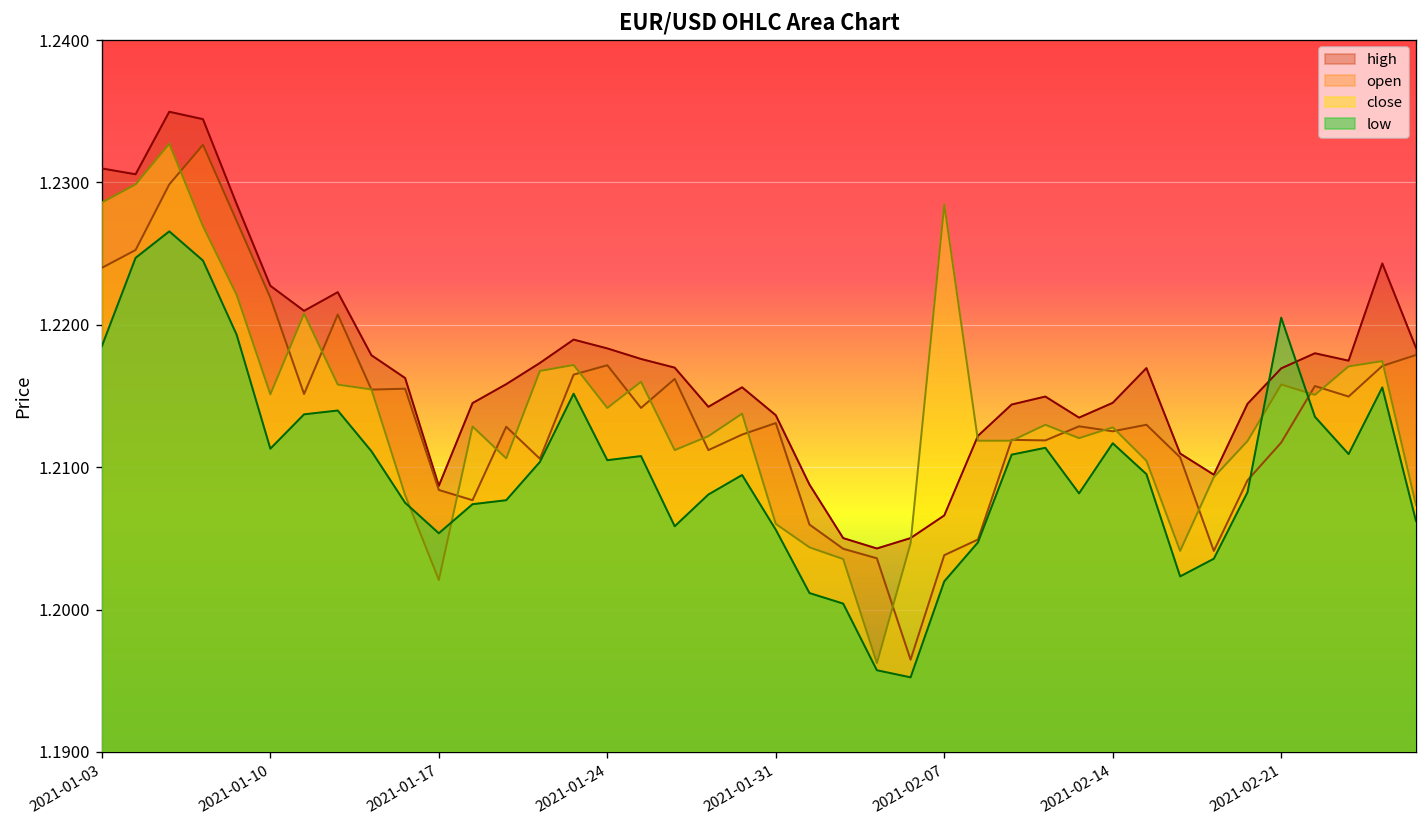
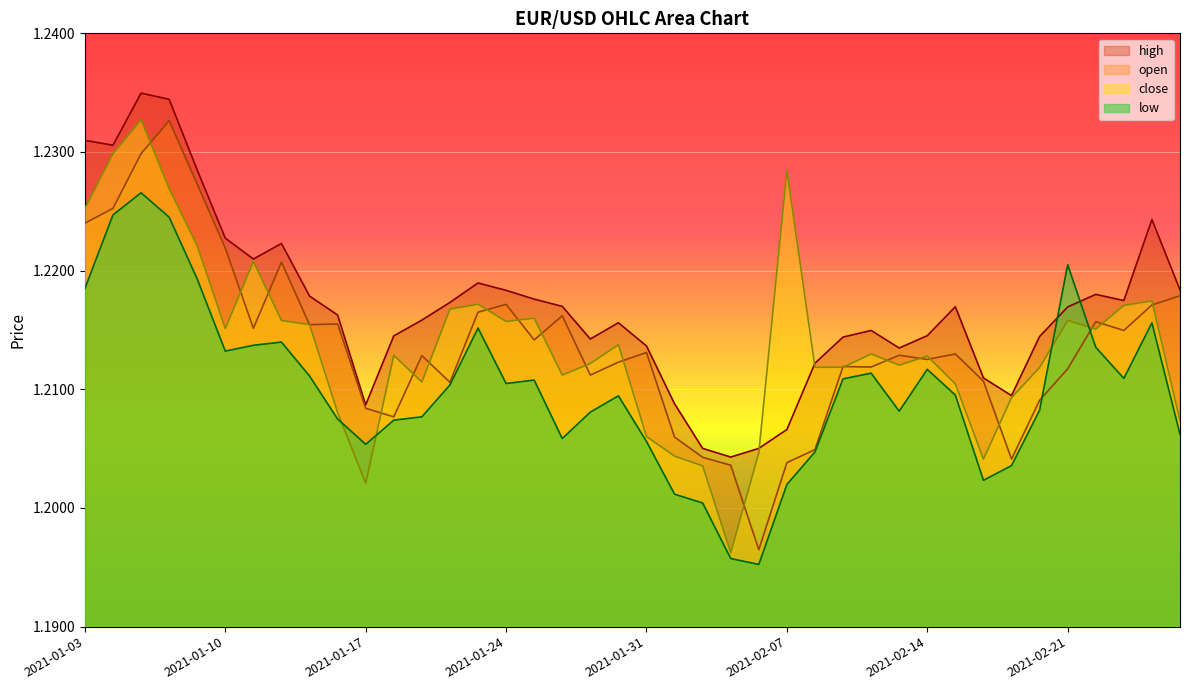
  {
    "close": {
-     "2021-01-03": 1.2286,
+     "2021-01-03": 1.2253,
      "2021-01-10": 1.2151,
      "2021-01-17": 1.2021,
-     "2021-01-24": 1.2142,
+     "2021-01-24": 1.2157,
      "2021-01-31": 1.2060,
      "2021-02-07": 1.2284,
      "2021-02-14": 1.2128,
      "2021-02-21": 1.2158
    },
    "low": {
      "2021-01-03": 1.2185,
-     "2021-01-10": 1.2113,
+     "2021-01-10": 1.2132,
      "2021-01-17": 1.2054,
      "2021-01-24": 1.2105,
      "2021-01-31": 1.2056,
      "2021-02-07": 1.2020,
      "2021-02-14": 1.2117,
      "2021-02-21": 1.2205
    }
  }
